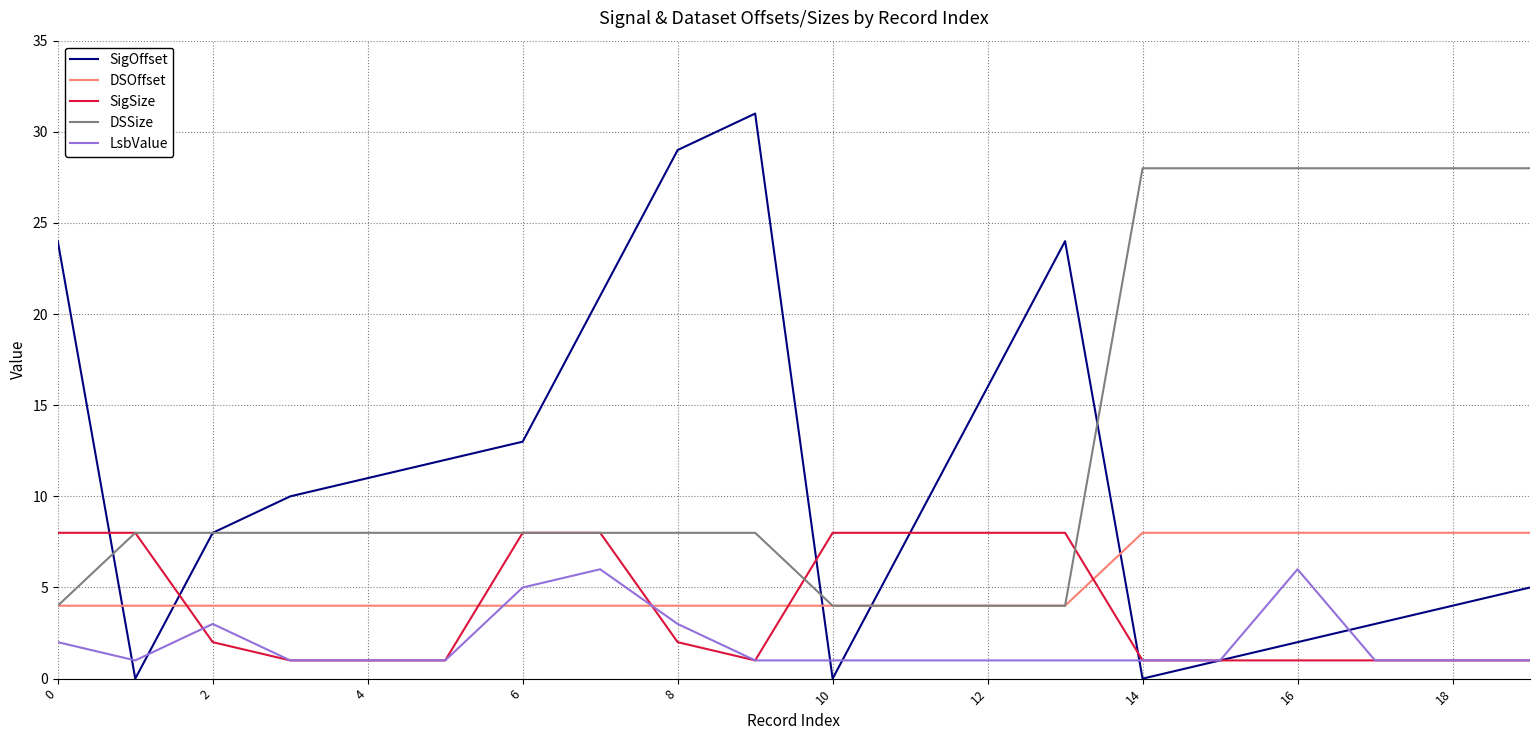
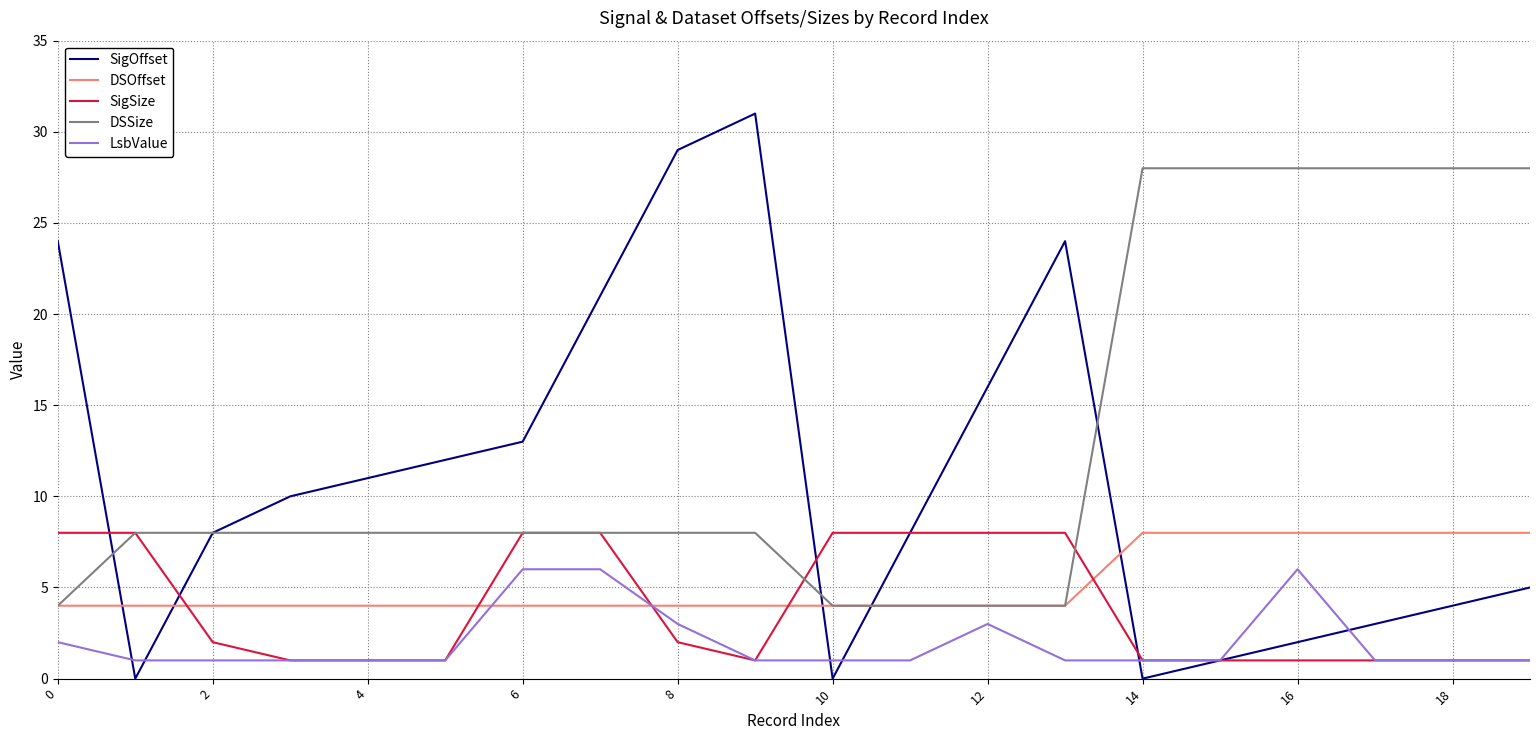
  {
    "SigOffset": {
      "0": 24,
      "4": 11,
      "6": 13,
      "8": 29,
      "10": 0,
      "12": 16,
      "14": 0,
      "16": 2,
      "18": 4
    },
    "DSOffset": {
      "2": 4,
      "4": 4,
      "6": 4,
      "8": 4,
      "14": 8,
      "16": 8,
      "18": 8
    },
    "SigSize": {
      "0": 8,
      "2": 2,
      "8": 2,
      "10": 8,
      "12": 8,
      "16": 1
    },
    "DSSize": {
      "4": 8,
      "8": 8,
      "14": 28,
      "16": 28,
      "18": 28
    },
    "LsbValue": {
      "0": 2,
-     "2": 3,
-     "6": 5,
+     "2": 1,
+     "6": 6,
      "8": 3,
      "10": 1,
-     "12": 1,
+     "12": 3,
      "16": 6
    }
  }
